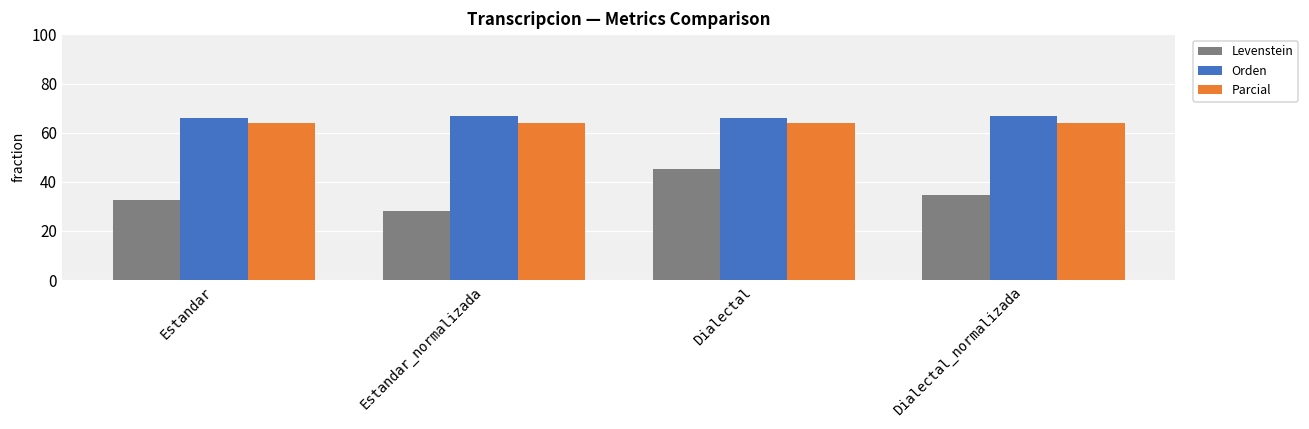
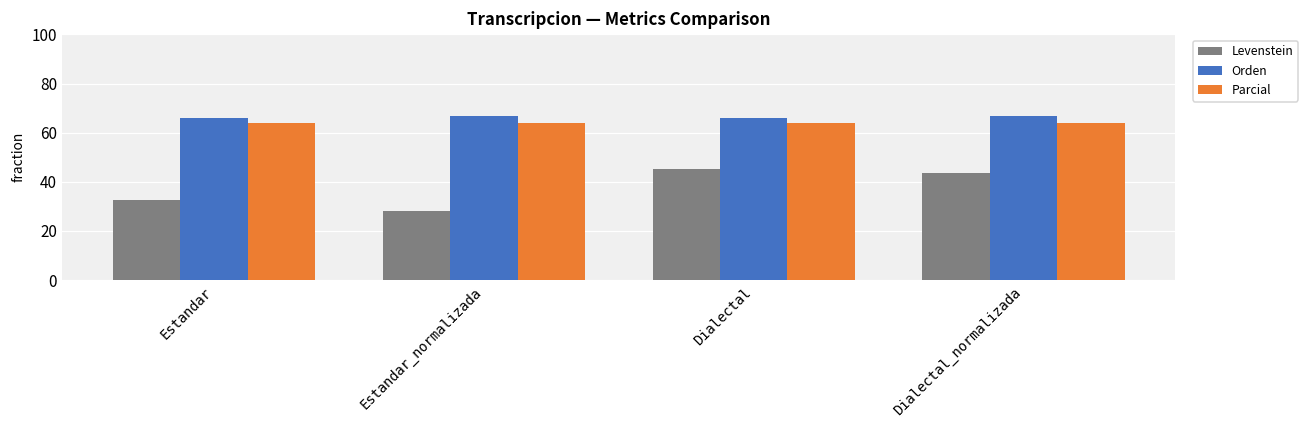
  {
    "Levenstein": {
      "Estandar": 33,
      "Estandar_normalizada": 28,
      "Dialectal": 45,
-     "Dialectal_normalizada": 35
+     "Dialectal_normalizada": 44
    },
    "Orden": {
      "Estandar": 66,
      "Estandar_normalizada": 67,
      "Dialectal": 66,
      "Dialectal_normalizada": 67
    },
    "Parcial": {
      "Estandar": 64,
      "Estandar_normalizada": 64,
      "Dialectal": 64,
      "Dialectal_normalizada": 64
    }
  }
